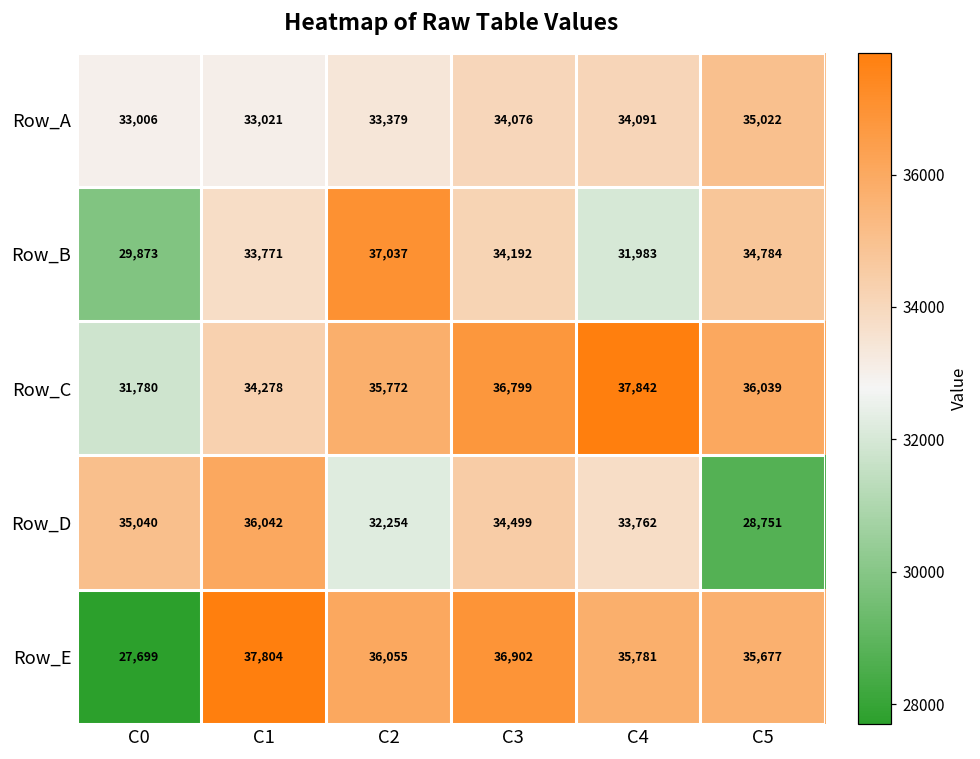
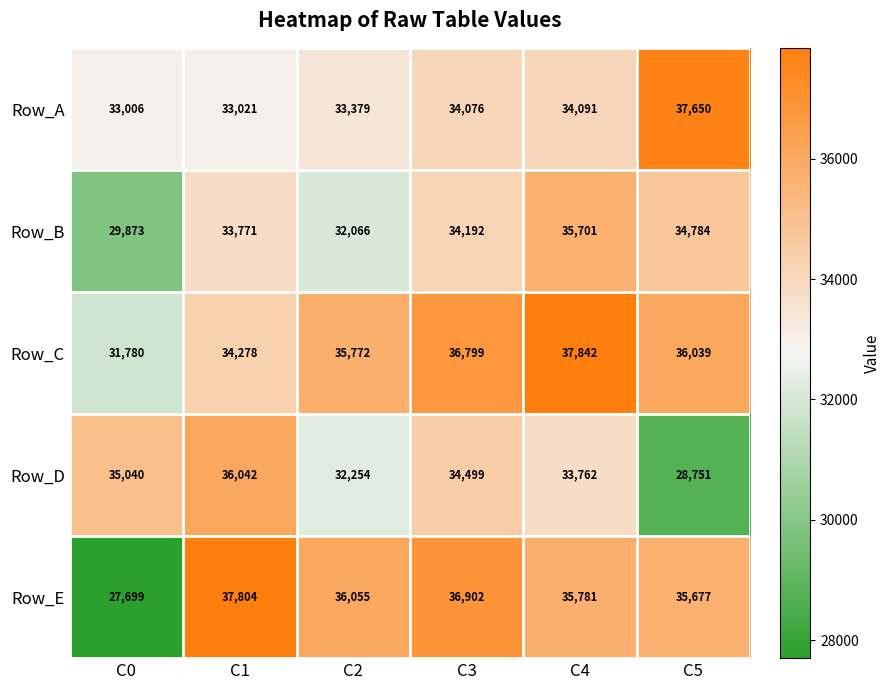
  {
    "Row_A": {
      "C0": "33,006",
      "C1": "33,021",
      "C2": "33,379",
      "C3": "34,076",
      "C4": "34,091",
-     "C5": "35,022"
+     "C5": "37,650"
    },
    "Row_B": {
      "C0": "29,873",
      "C1": "33,771",
-     "C2": "37,037",
+     "C2": "32,066",
      "C3": "34,192",
-     "C4": "31,983",
+     "C4": "35,701",
      "C5": "34,784"
    },
    "Row_C": {
      "C0": "31,780",
      "C1": "34,278",
      "C2": "35,772",
      "C3": "36,799",
      "C4": "37,842",
      "C5": "36,039"
    },
    "Row_D": {
      "C0": "35,040",
      "C1": "36,042",
      "C2": "32,254",
      "C3": "34,499",
      "C4": "33,762",
      "C5": "28,751"
    },
    "Row_E": {
      "C0": "27,699",
      "C1": "37,804",
      "C2": "36,055",
      "C3": "36,902",
      "C4": "35,781",
      "C5": "35,677"
    }
  }
